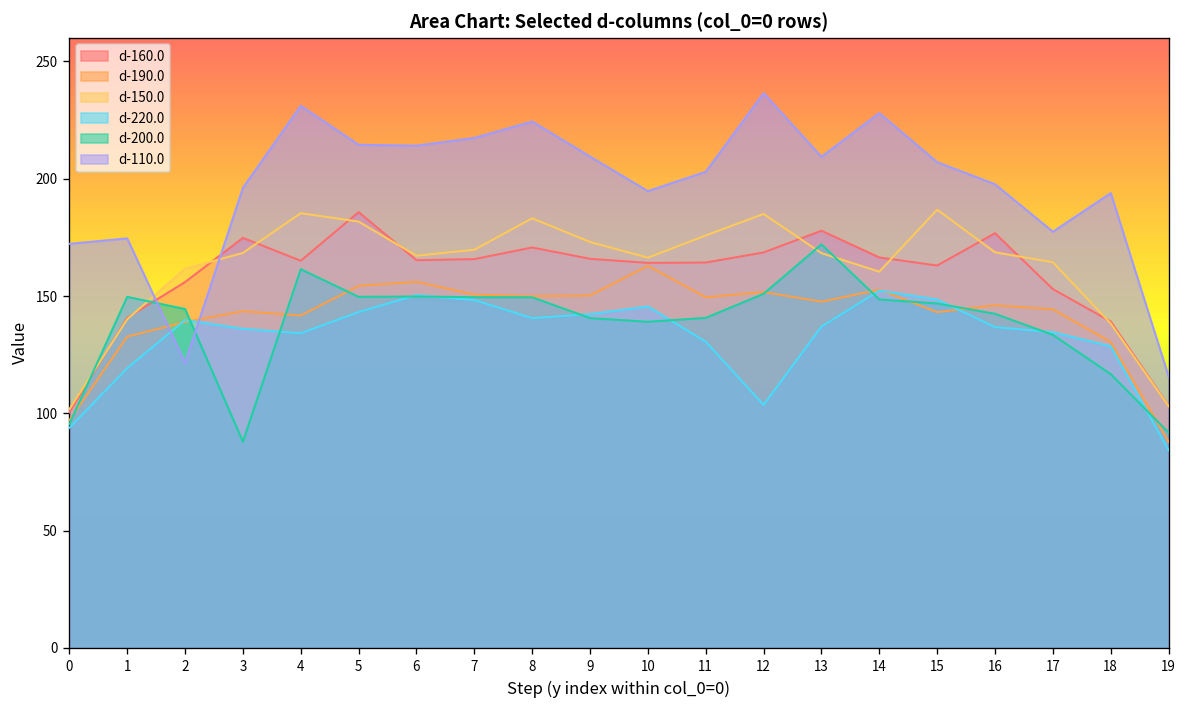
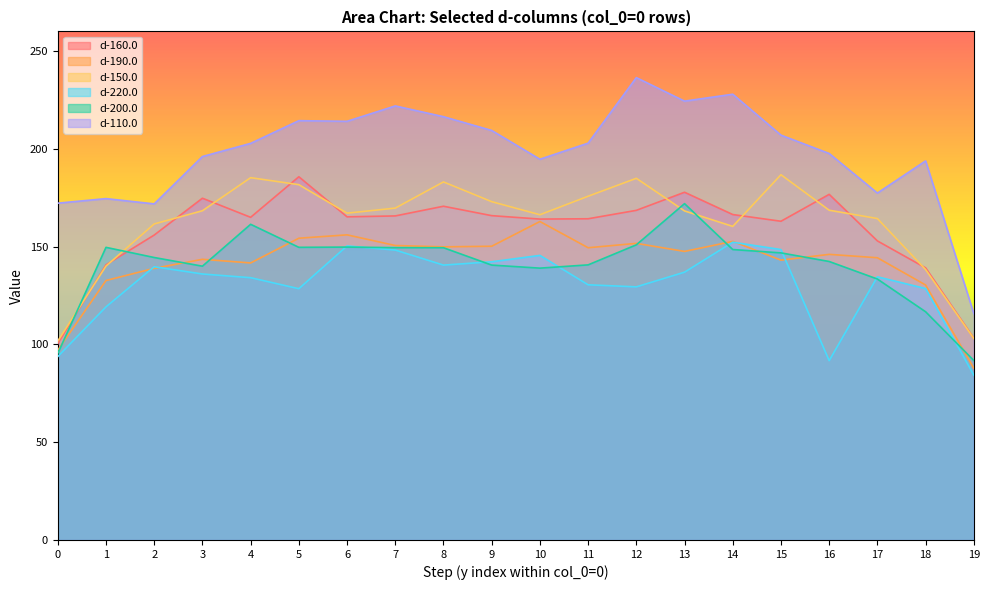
  {
    "d-220.0": {
      "0": 94,
      "1": 119,
      "3": 136,
      "4": 134,
-     "5": 143,
+     "5": 129,
      "8": 141,
      "9": 142,
      "10": 146,
      "11": 131,
-     "12": 104,
+     "12": 129,
      "13": 137,
      "15": 149,
-     "16": 137,
+     "16": 92,
      "18": 129,
      "19": 84
    },
    "d-200.0": {
      "0": 95,
      "1": 150,
      "2": 144,
-     "3": 88,
+     "3": 140,
      "4": 161,
      "5": 150,
      "9": 141,
      "10": 139,
      "11": 141,
      "13": 172,
      "14": 149,
      "15": 147,
      "16": 142,
      "18": 117,
      "19": 92
    },
    "d-110.0": {
      "0": 172,
      "1": 175,
-     "2": 121,
+     "2": 172,
      "3": 196,
-     "4": 231,
+     "4": 203,
      "5": 214,
      "6": 214,
-     "7": 217,
-     "8": 224,
+     "7": 222,
+     "8": 216,
      "9": 209,
      "10": 195,
      "11": 203,
      "12": 236,
-     "13": 209,
+     "13": 224,
      "14": 228,
      "15": 207,
      "16": 198,
      "17": 177,
      "18": 194,
      "19": 116
    }
  }
